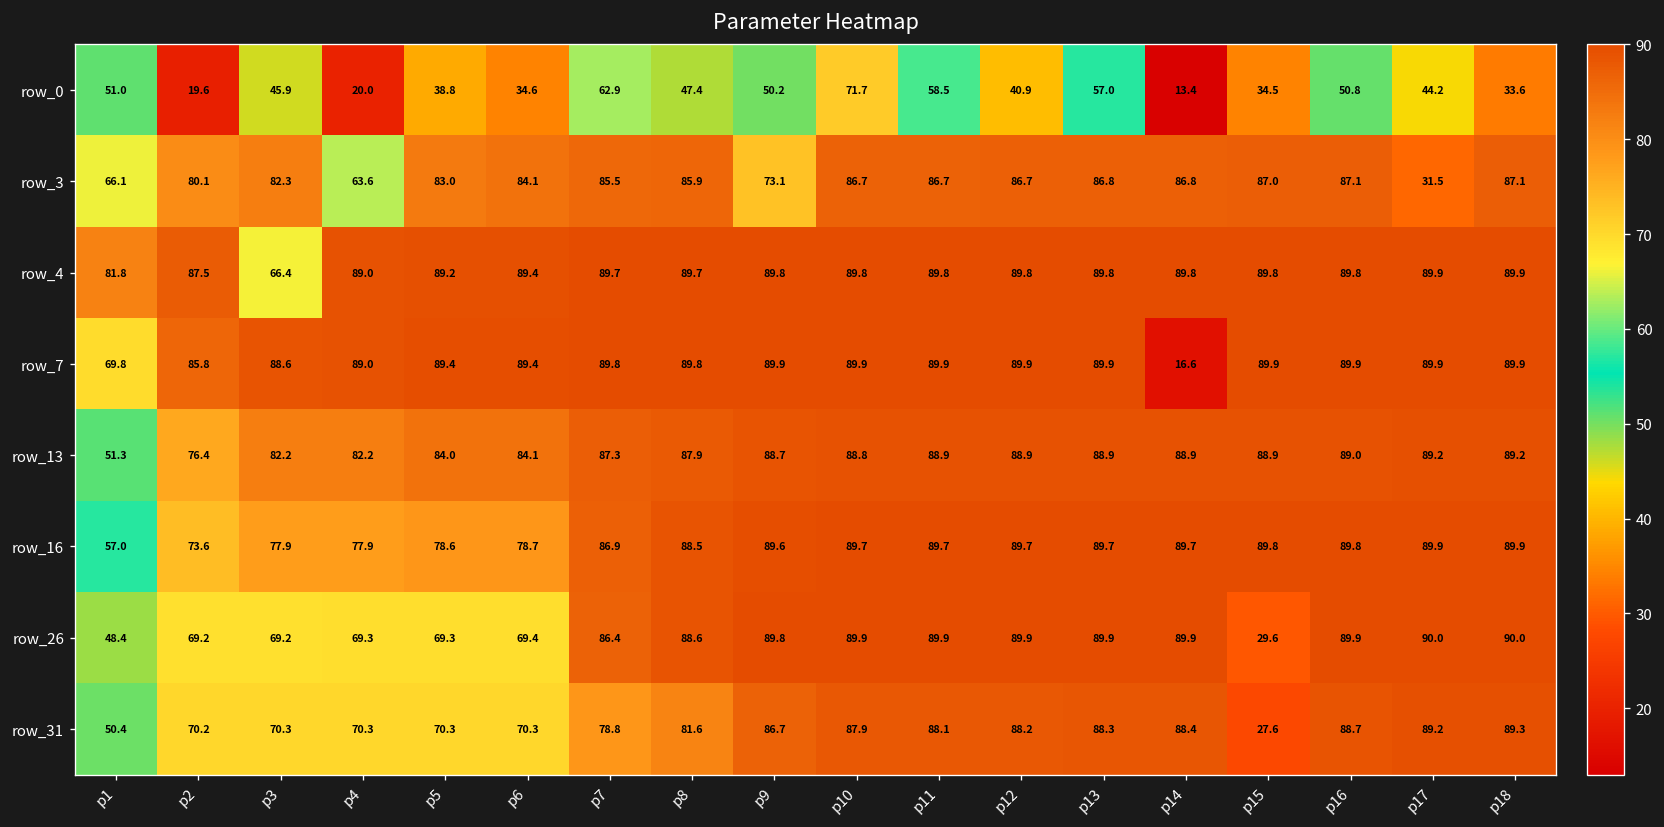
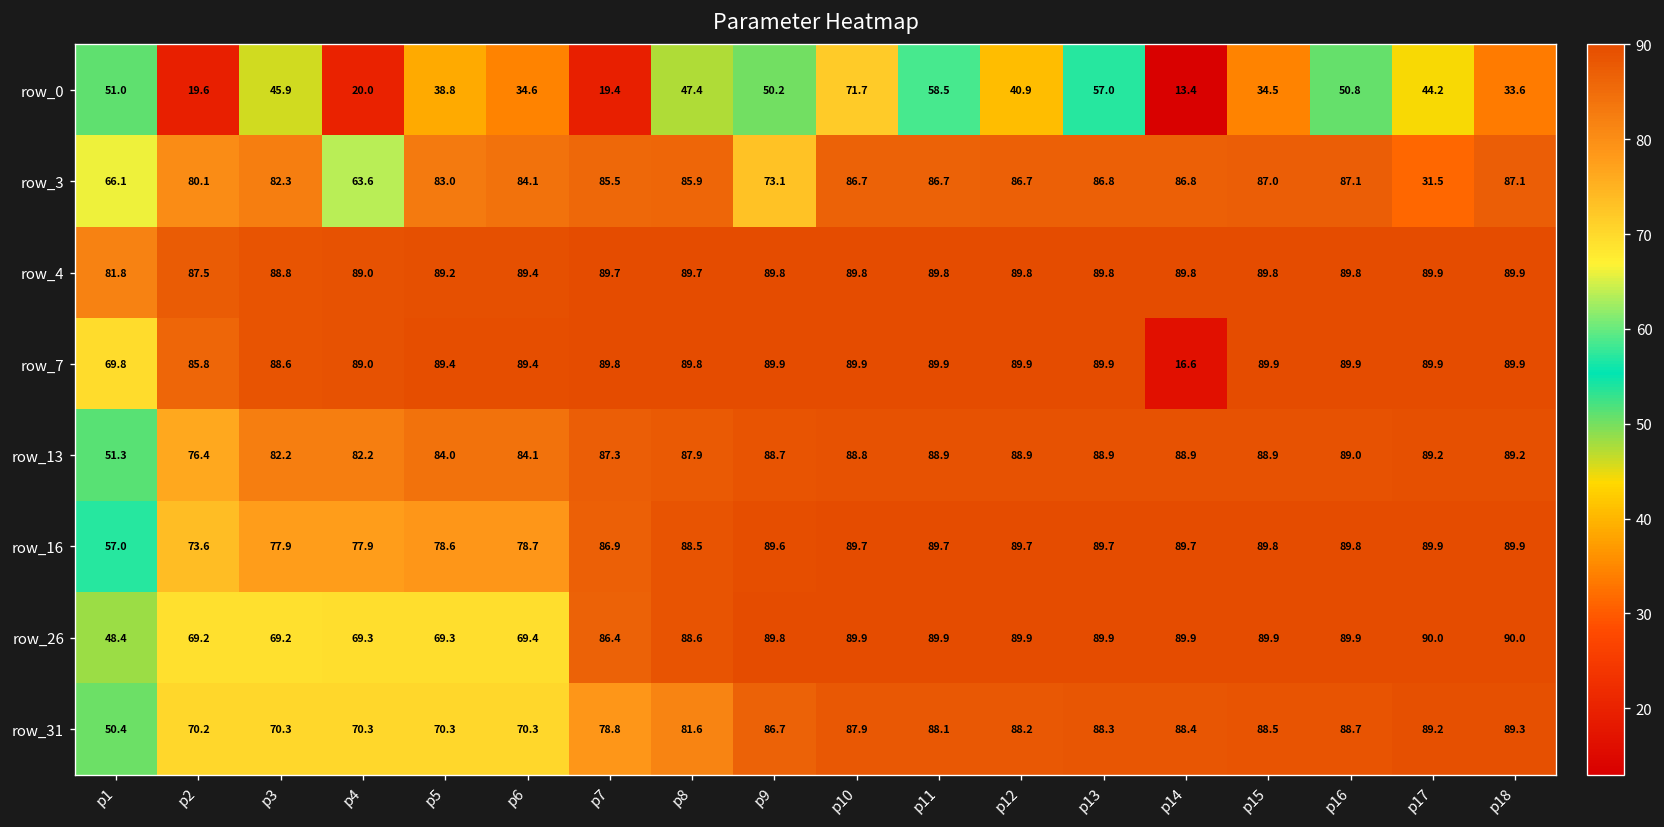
  {
    "row_0": {
      "p1": 51.0,
      "p2": 19.6,
      "p3": 45.9,
      "p4": 20.0,
      "p5": 38.8,
      "p6": 34.6,
-     "p7": 62.9,
+     "p7": 19.4,
      "p8": 47.4,
      "p9": 50.2,
      "p10": 71.7,
      "p11": 58.5,
      "p12": 40.9,
      "p13": 57.0,
      "p14": 13.4,
      "p15": 34.5,
      "p16": 50.8,
      "p17": 44.2,
      "p18": 33.6
    },
    "row_3": {
      "p1": 66.1,
      "p2": 80.1,
      "p3": 82.3,
      "p4": 63.6,
      "p5": 83.0,
      "p6": 84.1,
      "p7": 85.5,
      "p8": 85.9,
      "p9": 73.1,
      "p10": 86.7,
      "p11": 86.7,
      "p12": 86.7,
      "p13": 86.8,
      "p14": 86.8,
      "p15": 87.0,
      "p16": 87.1,
      "p17": 31.5,
      "p18": 87.1
    },
    "row_4": {
      "p1": 81.8,
      "p2": 87.5,
-     "p3": 66.4,
+     "p3": 88.8,
      "p4": 89.0,
      "p5": 89.2,
      "p6": 89.4,
      "p7": 89.7,
      "p8": 89.7,
      "p9": 89.8,
      "p10": 89.8,
      "p11": 89.8,
      "p12": 89.8,
      "p13": 89.8,
      "p14": 89.8,
      "p15": 89.8,
      "p16": 89.8,
      "p17": 89.9,
      "p18": 89.9
    },
    "row_7": {
      "p1": 69.8,
      "p2": 85.8,
      "p3": 88.6,
      "p4": 89.0,
      "p5": 89.4,
      "p6": 89.4,
      "p7": 89.8,
      "p8": 89.8,
      "p9": 89.9,
      "p10": 89.9,
      "p11": 89.9,
      "p12": 89.9,
      "p13": 89.9,
      "p14": 16.6,
      "p15": 89.9,
      "p16": 89.9,
      "p17": 89.9,
      "p18": 89.9
    },
    "row_13": {
      "p1": 51.3,
      "p2": 76.4,
      "p3": 82.2,
      "p4": 82.2,
      "p5": 84.0,
      "p6": 84.1,
      "p7": 87.3,
      "p8": 87.9,
      "p9": 88.7,
      "p10": 88.8,
      "p11": 88.9,
      "p12": 88.9,
      "p13": 88.9,
      "p14": 88.9,
      "p15": 88.9,
      "p16": 89.0,
      "p17": 89.2,
      "p18": 89.2
    },
    "row_16": {
      "p1": 57.0,
      "p2": 73.6,
      "p3": 77.9,
      "p4": 77.9,
      "p5": 78.6,
      "p6": 78.7,
      "p7": 86.9,
      "p8": 88.5,
      "p9": 89.6,
      "p10": 89.7,
      "p11": 89.7,
      "p12": 89.7,
      "p13": 89.7,
      "p14": 89.7,
      "p15": 89.8,
      "p16": 89.8,
      "p17": 89.9,
      "p18": 89.9
    },
    "row_26": {
      "p1": 48.4,
      "p2": 69.2,
      "p3": 69.2,
      "p4": 69.3,
      "p5": 69.3,
      "p6": 69.4,
      "p7": 86.4,
      "p8": 88.6,
      "p9": 89.8,
      "p10": 89.9,
      "p11": 89.9,
      "p12": 89.9,
      "p13": 89.9,
      "p14": 89.9,
-     "p15": 29.6,
+     "p15": 89.9,
      "p16": 89.9,
      "p17": 90.0,
      "p18": 90.0
    },
    "row_31": {
      "p1": 50.4,
      "p2": 70.2,
      "p3": 70.3,
      "p4": 70.3,
      "p5": 70.3,
      "p6": 70.3,
      "p7": 78.8,
      "p8": 81.6,
      "p9": 86.7,
      "p10": 87.9,
      "p11": 88.1,
      "p12": 88.2,
      "p13": 88.3,
      "p14": 88.4,
-     "p15": 27.6,
+     "p15": 88.5,
      "p16": 88.7,
      "p17": 89.2,
      "p18": 89.3
    }
  }
